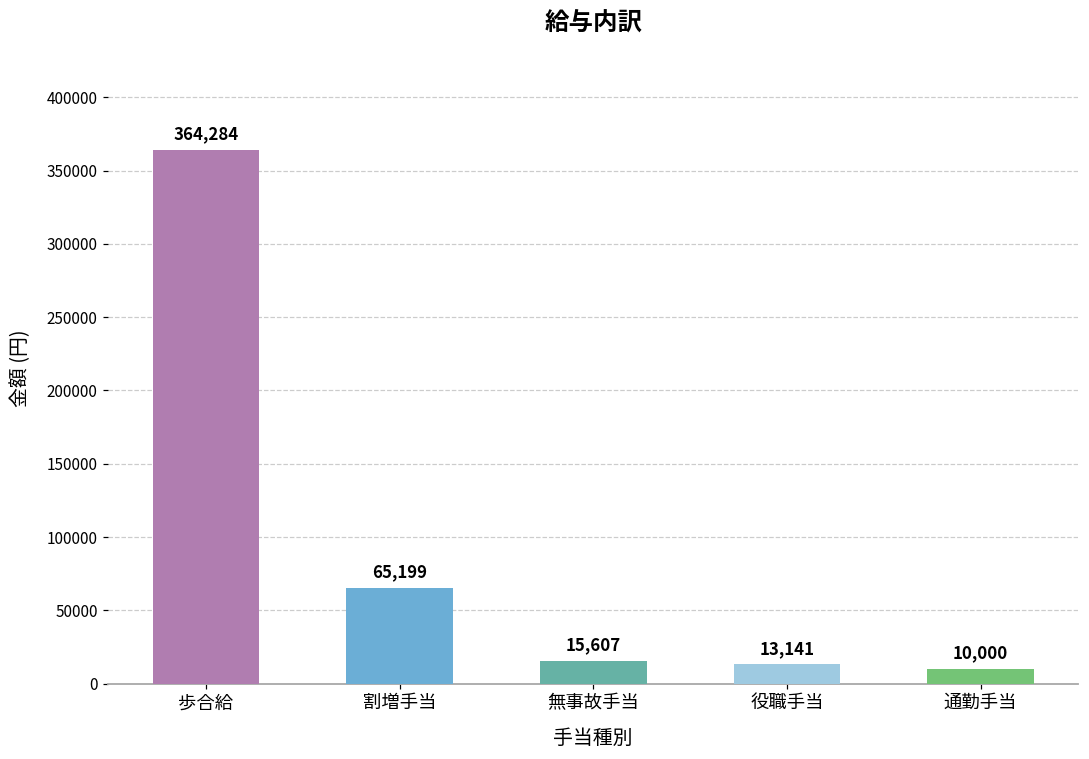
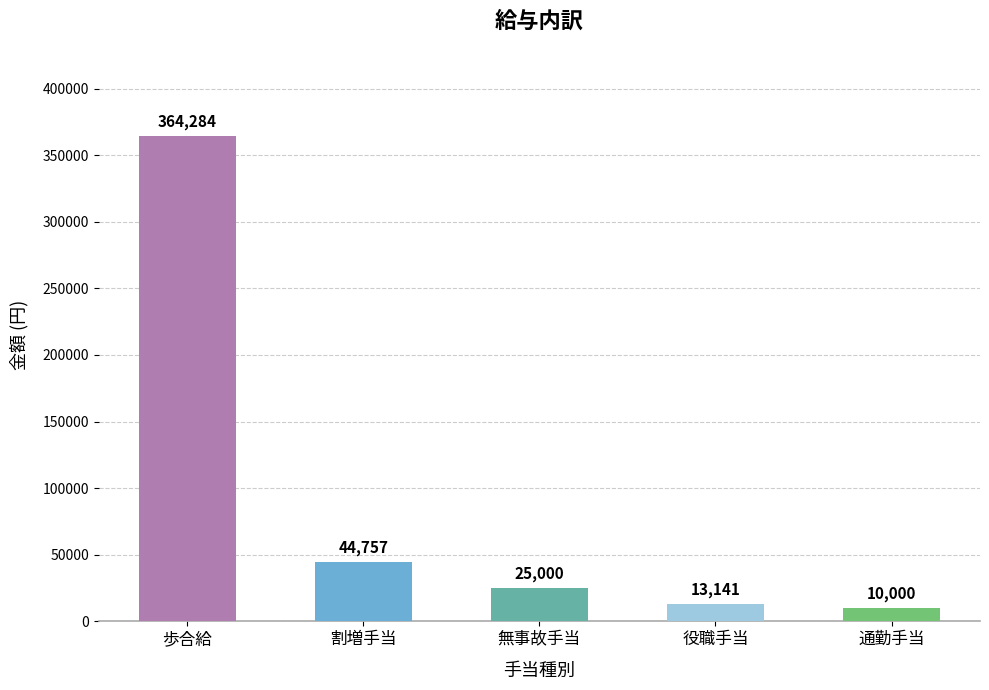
  {
    "歩合給": "364,284",
-   "割増手当": "65,199",
-   "無事故手当": "15,607",
+   "割増手当": "44,757",
+   "無事故手当": "25,000",
    "役職手当": "13,141",
    "通勤手当": "10,000"
  }
